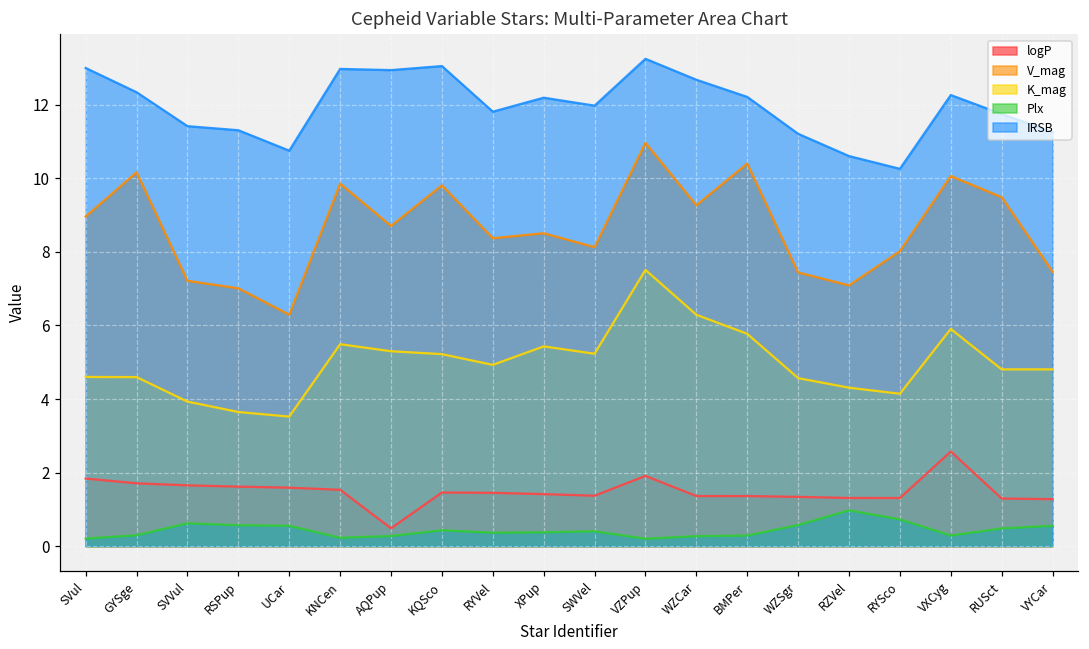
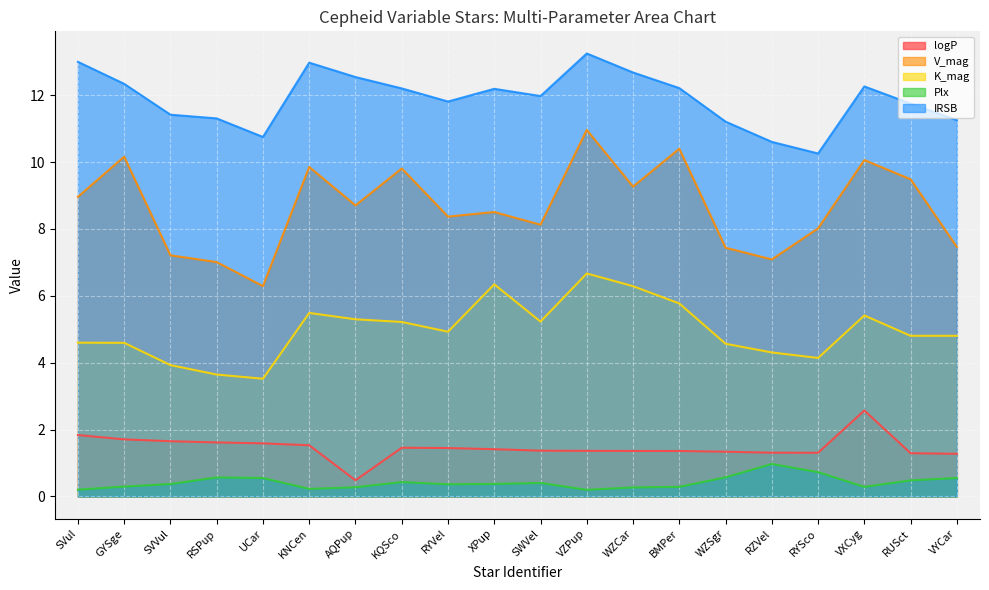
  {
    "logP": {
      "SVul": 1.8,
      "GYSge": 1.7,
      "SVVul": 1.7,
      "RSPup": 1.6,
      "UCar": 1.6,
      "KNCen": 1.5,
      "AQPup": 0.5,
      "KQSco": 1.5,
      "RYVel": 1.4,
      "XPup": 1.4,
      "SWVel": 1.4,
-     "VZPup": 1.9,
+     "VZPup": 1.4,
      "WZCar": 1.4,
      "BMPer": 1.4,
      "WZSgr": 1.3,
      "RZVel": 1.3,
      "RYSco": 1.3,
      "VXCyg": 2.6,
      "RUSct": 1.3,
      "VYCar": 1.3
    },
    "V_mag": {
      "SVul": 9.0,
      "GYSge": 10.2,
      "SVVul": 7.2,
      "RSPup": 7.0,
      "UCar": 6.3,
      "KNCen": 9.9,
      "AQPup": 8.7,
      "KQSco": 9.8,
      "RYVel": 8.4,
      "XPup": 8.5,
      "SWVel": 8.1,
      "VZPup": 11.0,
      "WZCar": 9.3,
      "BMPer": 10.4,
      "WZSgr": 7.4,
      "RZVel": 7.1,
      "RYSco": 8.0,
      "VXCyg": 10.1,
      "RUSct": 9.5,
      "VYCar": 7.5
    },
    "K_mag": {
      "SVul": 4.6,
      "GYSge": 4.6,
      "SVVul": 3.9,
      "RSPup": 3.6,
      "UCar": 3.5,
      "KNCen": 5.5,
      "AQPup": 5.3,
      "KQSco": 5.2,
      "RYVel": 4.9,
-     "XPup": 5.4,
+     "XPup": 6.3,
      "SWVel": 5.2,
-     "VZPup": 7.5,
+     "VZPup": 6.7,
      "WZCar": 6.3,
      "BMPer": 5.8,
      "WZSgr": 4.6,
      "RZVel": 4.3,
      "RYSco": 4.1,
-     "VXCyg": 5.9,
+     "VXCyg": 5.4,
      "RUSct": 4.8,
      "VYCar": 4.8
    },
    "Plx": {
      "SVul": 0.2,
      "GYSge": 0.3,
-     "SVVul": 0.6,
+     "SVVul": 0.4,
      "RSPup": 0.6,
      "UCar": 0.6,
      "KNCen": 0.2,
      "AQPup": 0.3,
      "KQSco": 0.4,
      "RYVel": 0.4,
      "XPup": 0.4,
      "SWVel": 0.4,
      "VZPup": 0.2,
      "WZCar": 0.3,
      "BMPer": 0.3,
      "WZSgr": 0.6,
      "RZVel": 1.0,
      "RYSco": 0.7,
      "VXCyg": 0.3,
      "RUSct": 0.5,
      "VYCar": 0.6
    },
    "IRSB": {
      "SVul": 13.0,
      "GYSge": 12.3,
      "SVVul": 11.4,
      "RSPup": 11.3,
      "UCar": 10.8,
      "KNCen": 13.0,
-     "AQPup": 12.9,
-     "KQSco": 13.1,
+     "AQPup": 12.5,
+     "KQSco": 12.2,
      "RYVel": 11.8,
      "XPup": 12.2,
      "SWVel": 12.0,
      "VZPup": 13.2,
      "WZCar": 12.7,
      "BMPer": 12.2,
      "WZSgr": 11.2,
      "RZVel": 10.6,
      "RYSco": 10.3,
      "VXCyg": 12.3,
      "VYCar": 11.3
    }
  }
